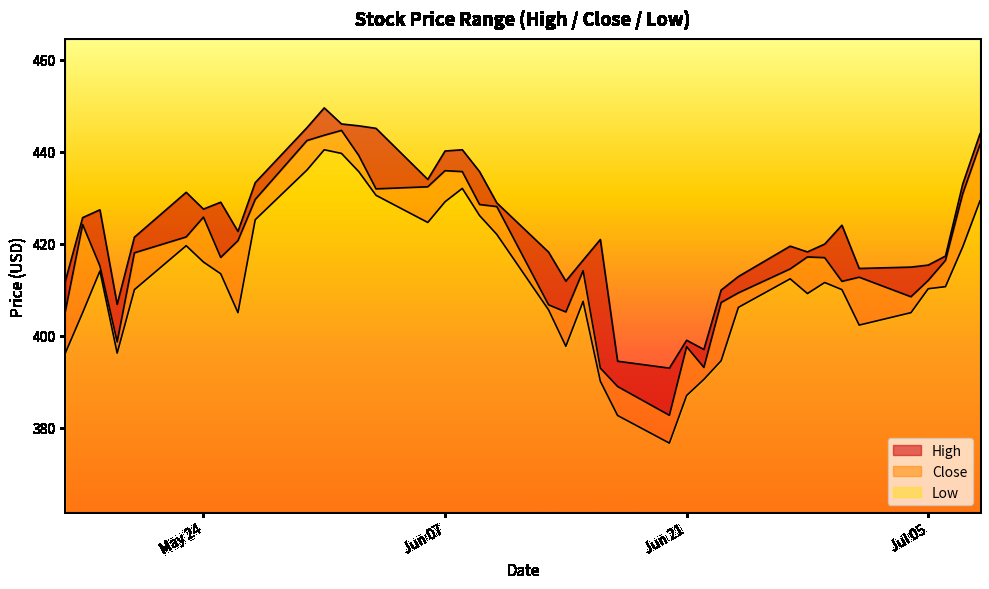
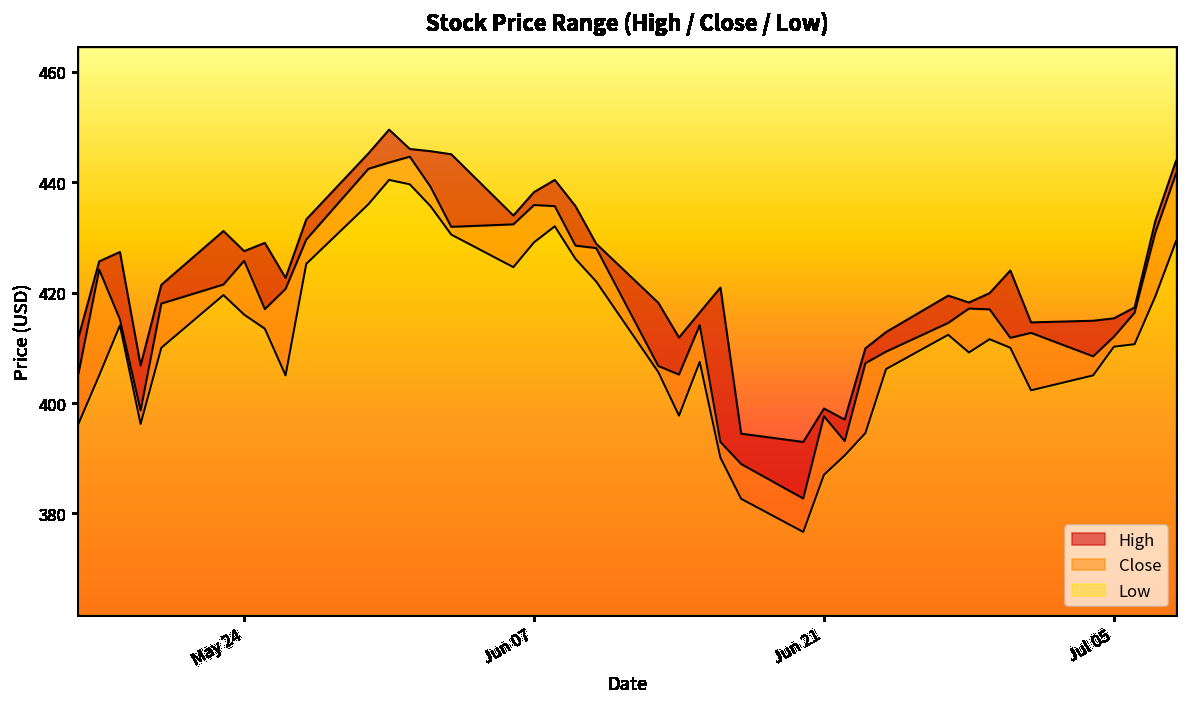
  {
    "High": {
      "May 24": 428,
-     "Jun 07": 440,
+     "Jun 07": 438,
      "Jun 21": 399,
      "Jul 05": 415
    }
  }
